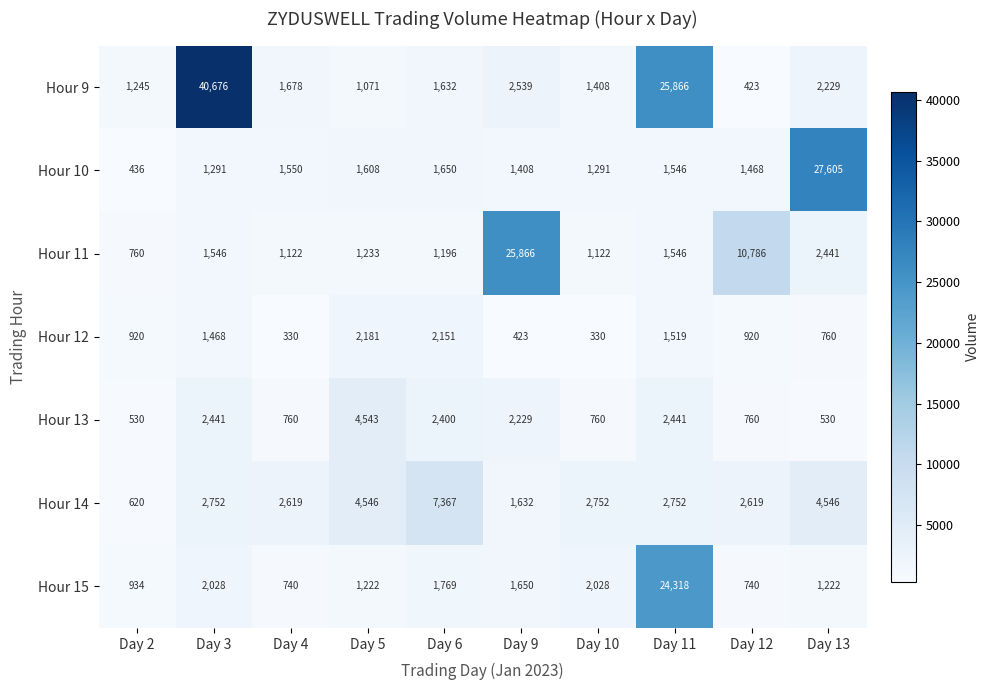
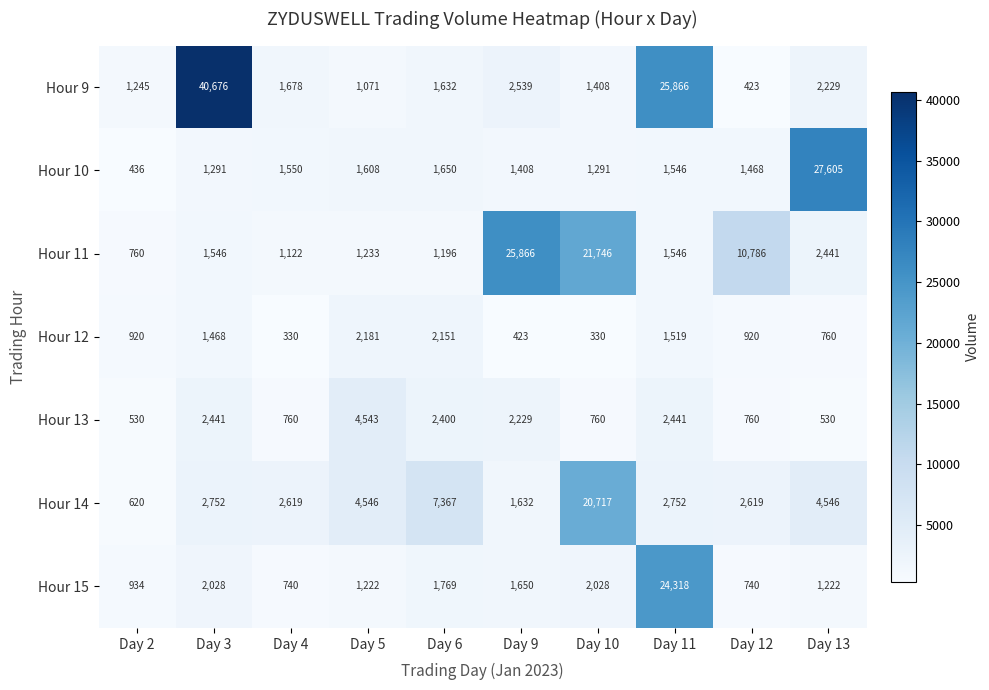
  {
    "Hour 9": {
      "Day 2": "1,245",
      "Day 3": "40,676",
      "Day 4": "1,678",
      "Day 5": "1,071",
      "Day 6": "1,632",
      "Day 9": "2,539",
      "Day 10": "1,408",
      "Day 11": "25,866",
      "Day 12": "423",
      "Day 13": "2,229"
    },
    "Hour 10": {
      "Day 2": "436",
      "Day 3": "1,291",
      "Day 4": "1,550",
      "Day 5": "1,608",
      "Day 6": "1,650",
      "Day 9": "1,408",
      "Day 10": "1,291",
      "Day 11": "1,546",
      "Day 12": "1,468",
      "Day 13": "27,605"
    },
    "Hour 11": {
      "Day 2": "760",
      "Day 3": "1,546",
      "Day 4": "1,122",
      "Day 5": "1,233",
      "Day 6": "1,196",
      "Day 9": "25,866",
-     "Day 10": "1,122",
+     "Day 10": "21,746",
      "Day 11": "1,546",
      "Day 12": "10,786",
      "Day 13": "2,441"
    },
    "Hour 12": {
      "Day 2": "920",
      "Day 3": "1,468",
      "Day 4": "330",
      "Day 5": "2,181",
      "Day 6": "2,151",
      "Day 9": "423",
      "Day 10": "330",
      "Day 11": "1,519",
      "Day 12": "920",
      "Day 13": "760"
    },
    "Hour 13": {
      "Day 2": "530",
      "Day 3": "2,441",
      "Day 4": "760",
      "Day 5": "4,543",
      "Day 6": "2,400",
      "Day 9": "2,229",
      "Day 10": "760",
      "Day 11": "2,441",
      "Day 12": "760",
      "Day 13": "530"
    },
    "Hour 14": {
      "Day 2": "620",
      "Day 3": "2,752",
      "Day 4": "2,619",
      "Day 5": "4,546",
      "Day 6": "7,367",
      "Day 9": "1,632",
-     "Day 10": "2,752",
+     "Day 10": "20,717",
      "Day 11": "2,752",
      "Day 12": "2,619",
      "Day 13": "4,546"
    },
    "Hour 15": {
      "Day 2": "934",
      "Day 3": "2,028",
      "Day 4": "740",
      "Day 5": "1,222",
      "Day 6": "1,769",
      "Day 9": "1,650",
      "Day 10": "2,028",
      "Day 11": "24,318",
      "Day 12": "740",
      "Day 13": "1,222"
    }
  }
